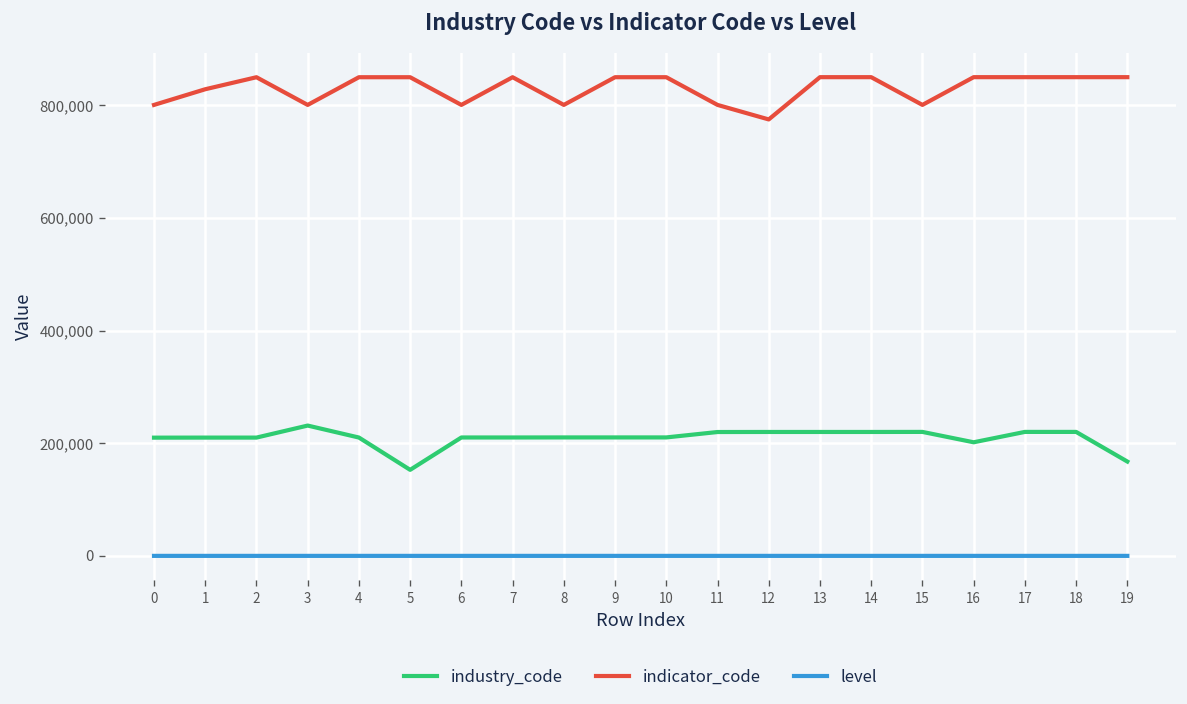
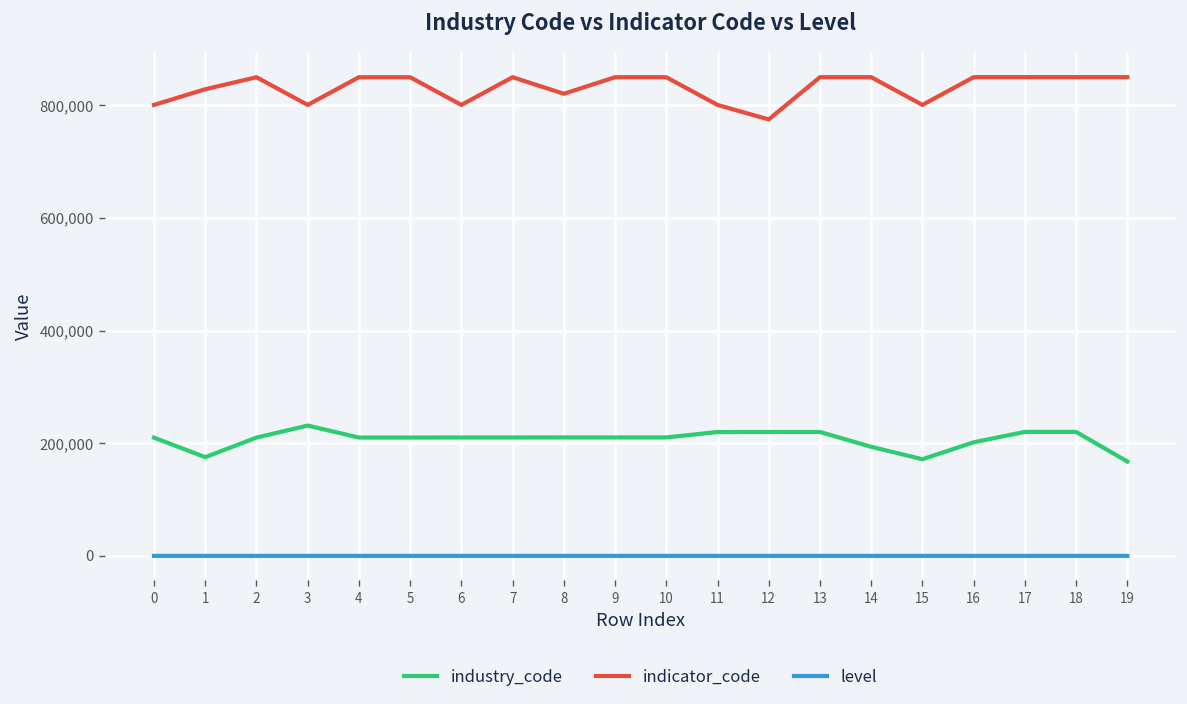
  {
    "industry_code": {
      "0": "210,000",
-     "1": "210,000",
+     "1": "180,000",
      "2": "210,000",
      "3": "230,000",
      "4": "210,000",
-     "5": "150,000",
+     "5": "210,000",
      "6": "210,000",
      "7": "210,000",
      "8": "210,000",
      "9": "210,000",
      "10": "210,000",
      "11": "220,000",
      "12": "220,000",
      "13": "220,000",
-     "14": "220,000",
-     "15": "220,000",
+     "14": "190,000",
+     "15": "170,000",
      "16": "200,000",
      "17": "220,000",
      "18": "220,000",
      "19": "170,000"
    },
    "indicator_code": {
      "0": "800,000",
      "1": "830,000",
      "2": "850,000",
      "3": "800,000",
      "4": "850,000",
      "5": "850,000",
      "6": "800,000",
      "7": "850,000",
-     "8": "800,000",
+     "8": "820,000",
      "9": "850,000",
      "10": "850,000",
      "11": "800,000",
      "12": "780,000",
      "13": "850,000",
      "14": "850,000",
      "15": "800,000",
      "16": "850,000",
      "17": "850,000",
      "18": "850,000",
      "19": "850,000"
    },
    "level": {
      "0": "0",
      "1": "0",
      "2": "0",
      "3": "0",
      "4": "0",
      "5": "0",
      "6": "0",
      "7": "0",
      "8": "0",
      "9": "0",
      "10": "0",
      "11": "0",
      "12": "0",
      "13": "0",
      "14": "0",
      "15": "0",
      "16": "0",
      "17": "0",
      "18": "0",
      "19": "0"
    }
  }
